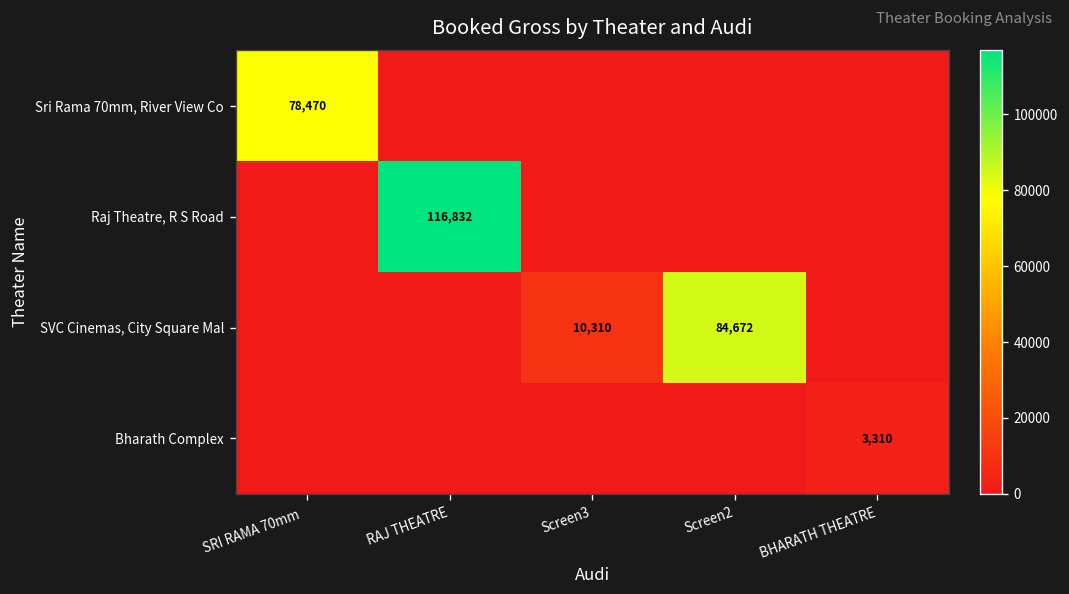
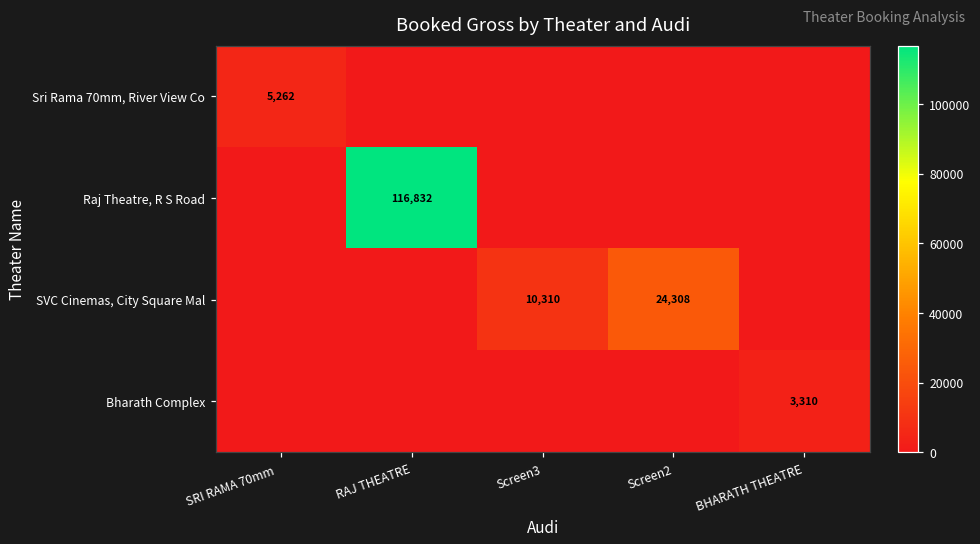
  {
    "Sri Rama 70mm, River View Co": {
-     "SRI RAMA 70mm": "78,470"
+     "SRI RAMA 70mm": "5,262"
    },
    "Raj Theatre, R S Road": {
      "RAJ THEATRE": "116,832"
    },
    "SVC Cinemas, City Square Mal": {
      "Screen3": "10,310",
-     "Screen2": "84,672"
+     "Screen2": "24,308"
    },
    "Bharath Complex": {
      "BHARATH THEATRE": "3,310"
    }
  }
